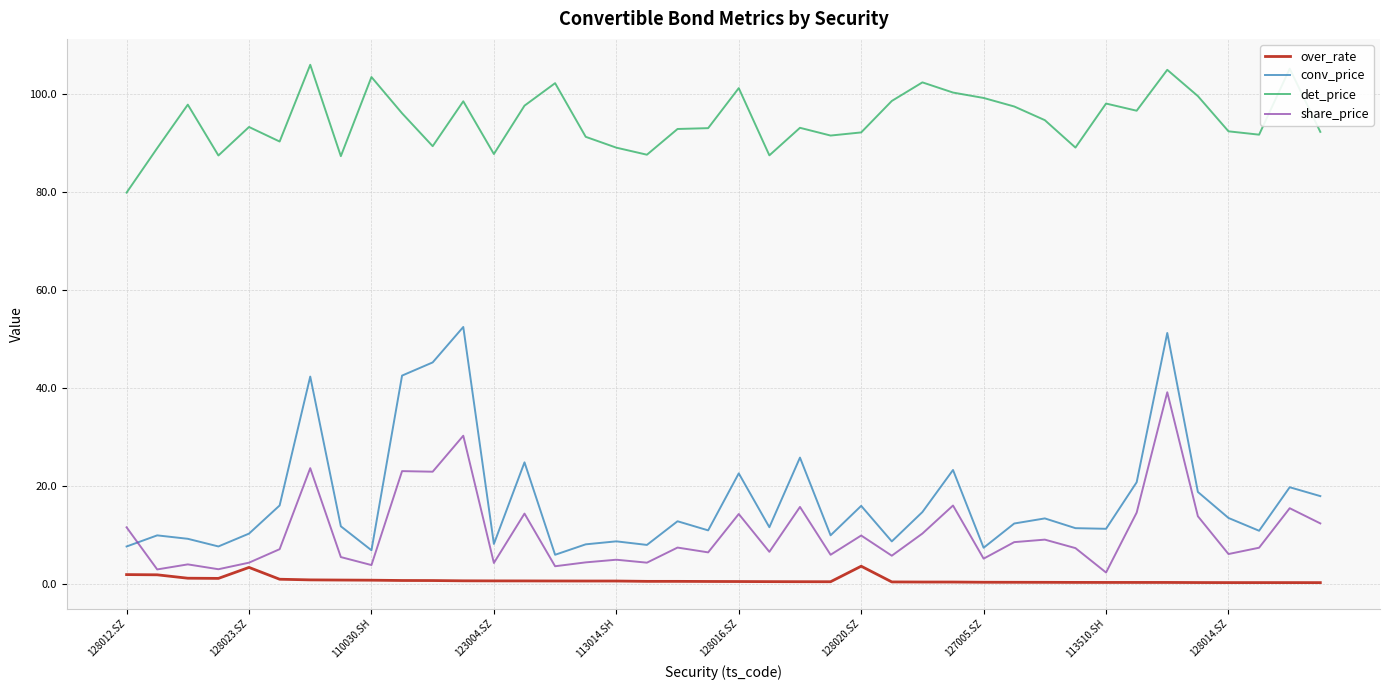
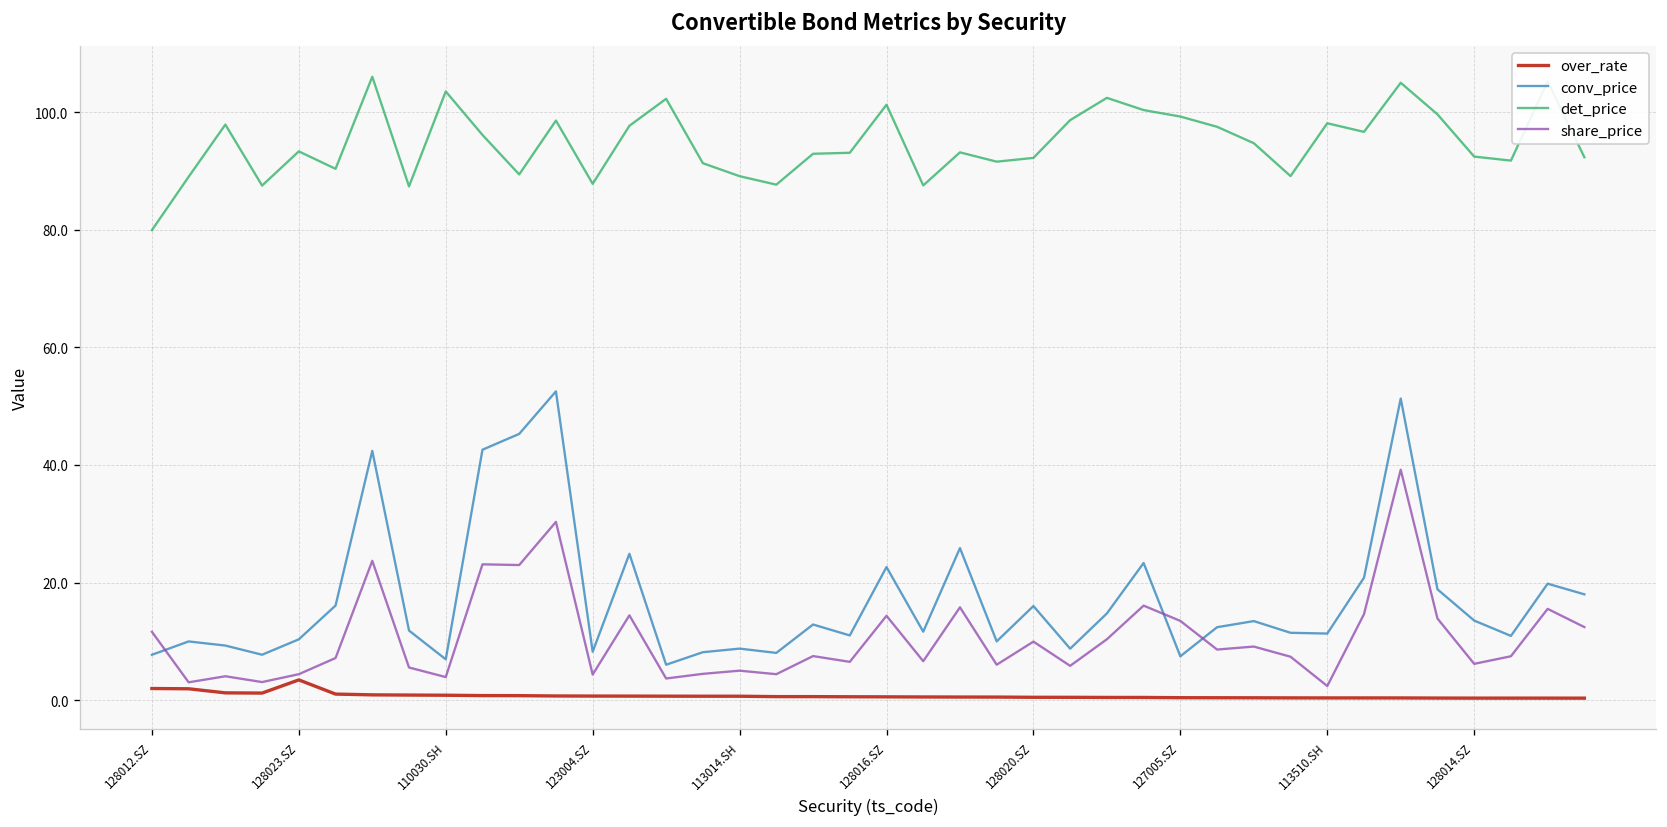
  {
    "over_rate": {
      "128012.SZ": 2,
      "128023.SZ": 3,
      "110030.SH": 1,
      "123004.SZ": 1,
      "113014.SH": 1,
      "128016.SZ": 1,
-     "128020.SZ": 4,
+     "128020.SZ": 0,
      "127005.SZ": 0,
      "113510.SH": 0,
      "128014.SZ": 0
    },
    "conv_price": {
      "128012.SZ": 8,
      "128023.SZ": 10,
      "110030.SH": 7,
      "123004.SZ": 8,
      "113014.SH": 9,
      "128016.SZ": 23,
      "128020.SZ": 16,
      "127005.SZ": 7,
      "113510.SH": 11,
      "128014.SZ": 14
    },
    "det_price": {
      "128012.SZ": 80,
      "128023.SZ": 93,
      "110030.SH": 104,
      "123004.SZ": 88,
      "113014.SH": 89,
      "128016.SZ": 101,
      "128020.SZ": 92,
      "127005.SZ": 99,
      "113510.SH": 98,
      "128014.SZ": 92
    },
    "share_price": {
      "128012.SZ": 12,
      "128023.SZ": 4,
      "110030.SH": 4,
      "123004.SZ": 4,
      "113014.SH": 5,
      "128016.SZ": 14,
      "128020.SZ": 10,
-     "127005.SZ": 5,
+     "127005.SZ": 13,
      "113510.SH": 2,
      "128014.SZ": 6
    }
  }
